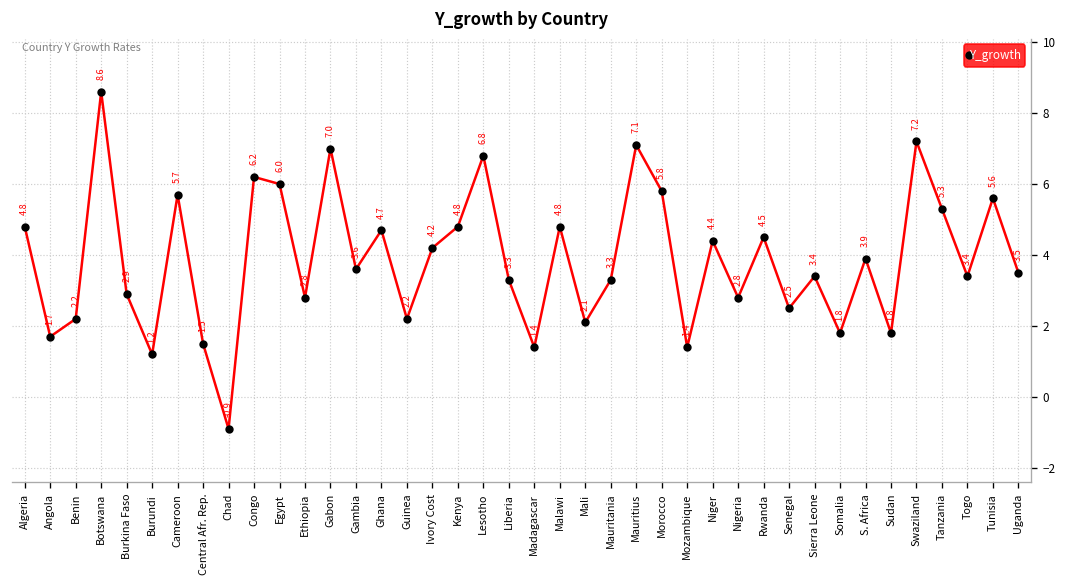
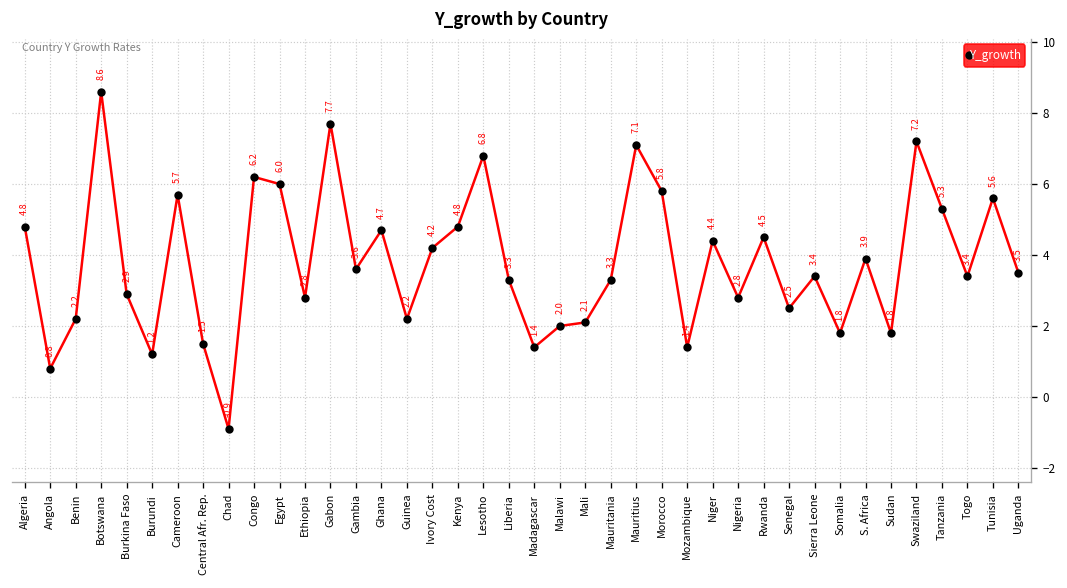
  {
    "Algeria": 4.8,
-   "Angola": 1.7,
+   "Angola": 0.8,
    "Benin": 2.2,
    "Botswana": 8.6,
    "Burkina Faso": 2.9,
    "Burundi": 1.2,
    "Cameroon": 5.7,
    "Central Afr. Rep.": 1.5,
    "Chad": -0.9,
    "Congo": 6.2,
    "Egypt": 6.0,
    "Ethiopia": 2.8,
-   "Gabon": 7.0,
+   "Gabon": 7.7,
    "Gambia": 3.6,
    "Ghana": 4.7,
    "Guinea": 2.2,
    "Ivory Cost": 4.2,
    "Kenya": 4.8,
    "Lesotho": 6.8,
    "Liberia": 3.3,
    "Madagascar": 1.4,
-   "Malawi": 4.8,
+   "Malawi": 2.0,
    "Mali": 2.1,
    "Mauritania": 3.3,
    "Mauritius": 7.1,
    "Morocco": 5.8,
    "Mozambique": 1.4,
    "Niger": 4.4,
    "Nigeria": 2.8,
    "Rwanda": 4.5,
    "Senegal": 2.5,
    "Sierra Leone": 3.4,
    "Somalia": 1.8,
    "S. Africa": 3.9,
    "Sudan": 1.8,
    "Swaziland": 7.2,
    "Tanzania": 5.3,
    "Togo": 3.4,
    "Tunisia": 5.6,
    "Uganda": 3.5
  }
